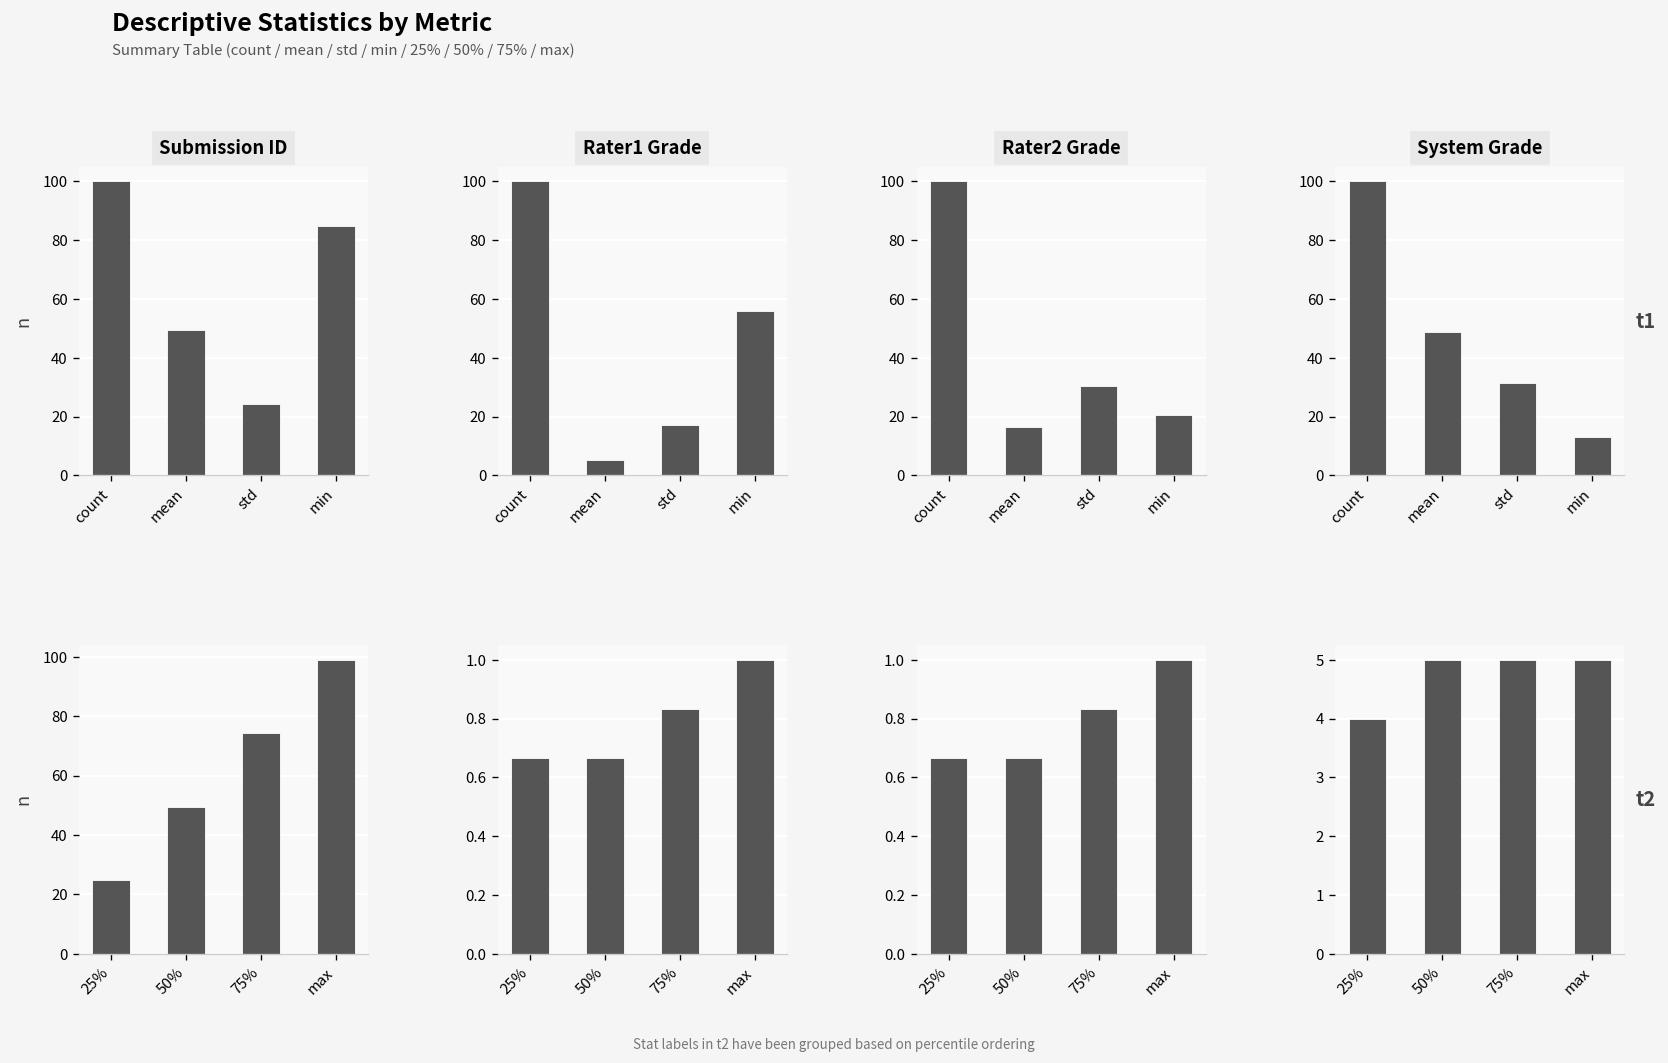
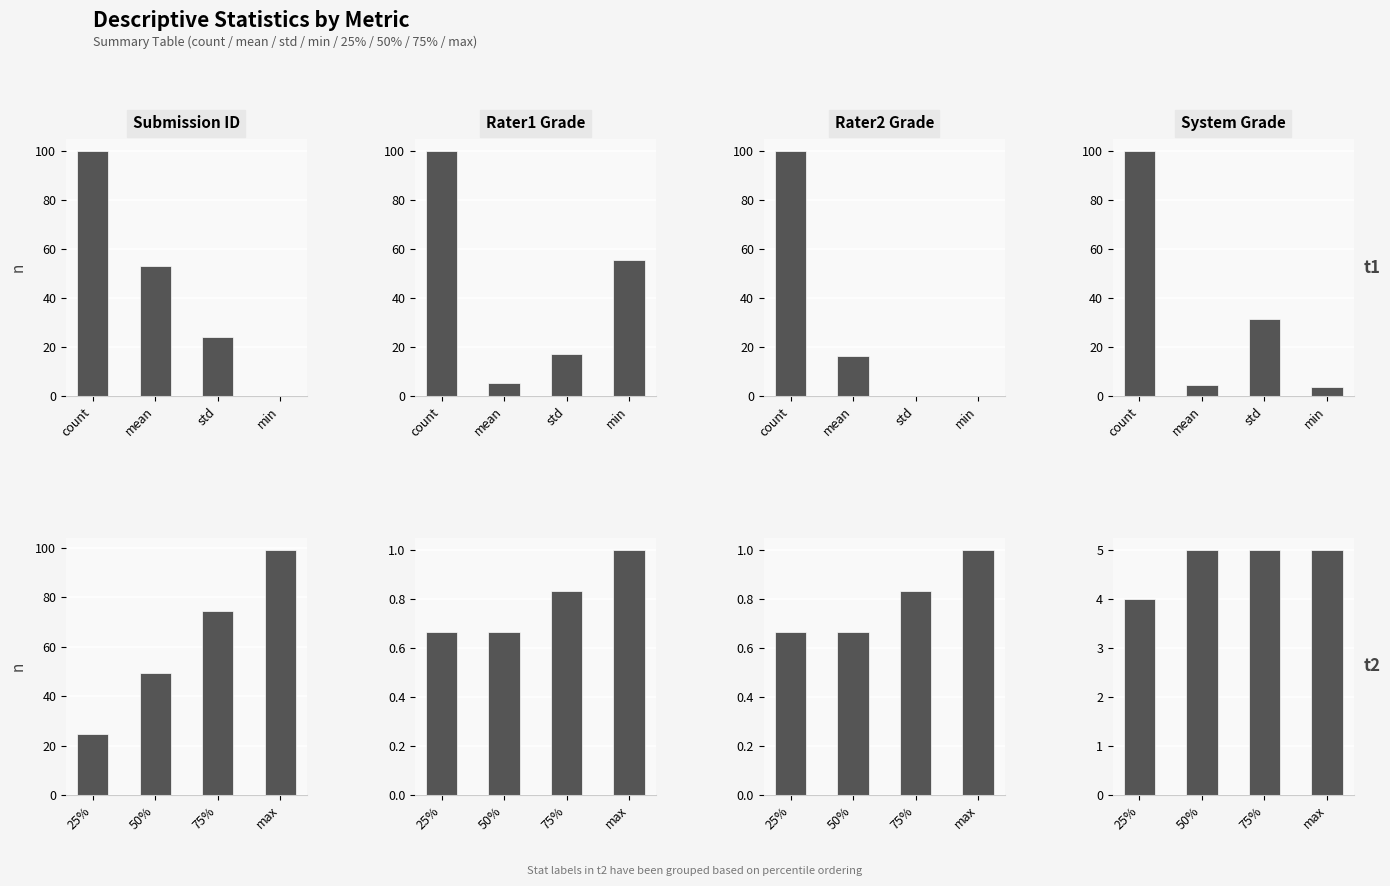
  {
    "Submission ID": {
      "count": 100,
-     "mean": 50,
+     "mean": 53,
      "std": 24,
-     "min": 85
+     "min": 0
    },
    "Rater1 Grade": {
      "count": 100,
      "mean": 5,
      "std": 17,
      "min": 56
    },
    "Rater2 Grade": {
      "count": 100,
      "mean": 16,
-     "std": 30,
-     "min": 20
+     "std": 0,
+     "min": 0
    },
    "System Grade": {
      "count": 100,
-     "mean": 49,
+     "mean": 5,
      "std": 32,
-     "min": 13
+     "min": 4
    }
  }
